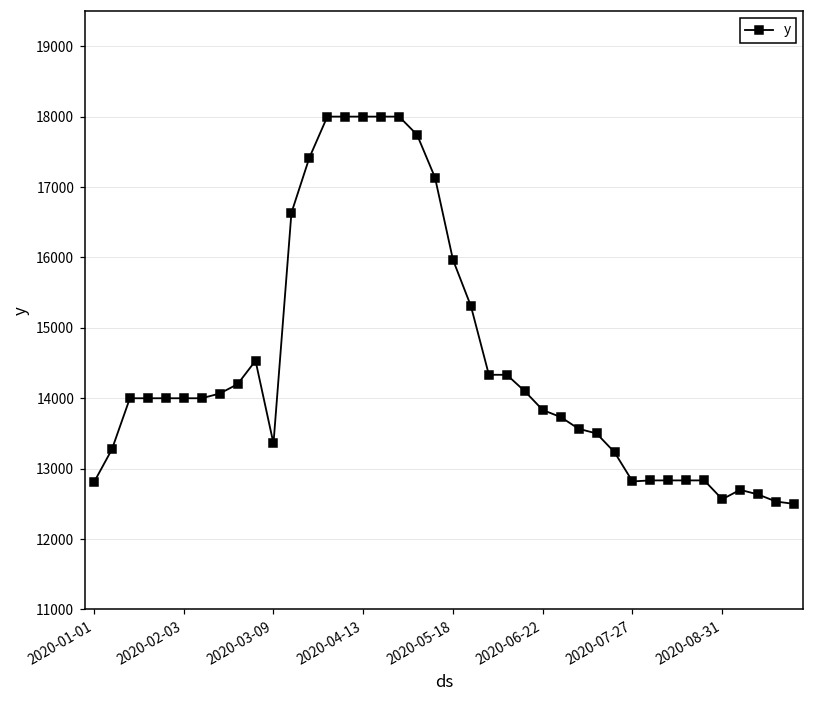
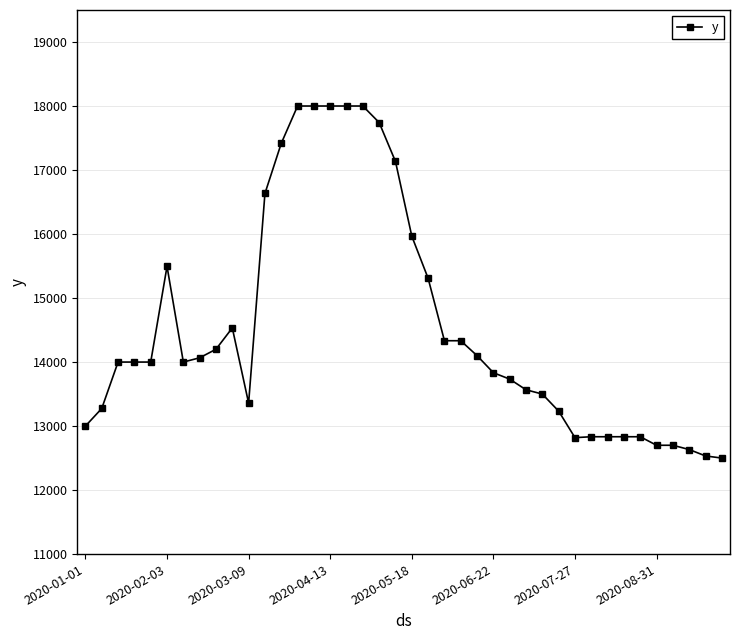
  {
-   "2020-01-01": 12800,
-   "2020-02-03": 14000,
+   "2020-01-01": 13000,
+   "2020-02-03": 15500,
    "2020-03-09": 13400,
    "2020-04-13": 18000,
    "2020-05-18": 16000,
    "2020-06-22": 13800,
    "2020-07-27": 12800,
-   "2020-08-31": 12600
+   "2020-08-31": 12700
  }
